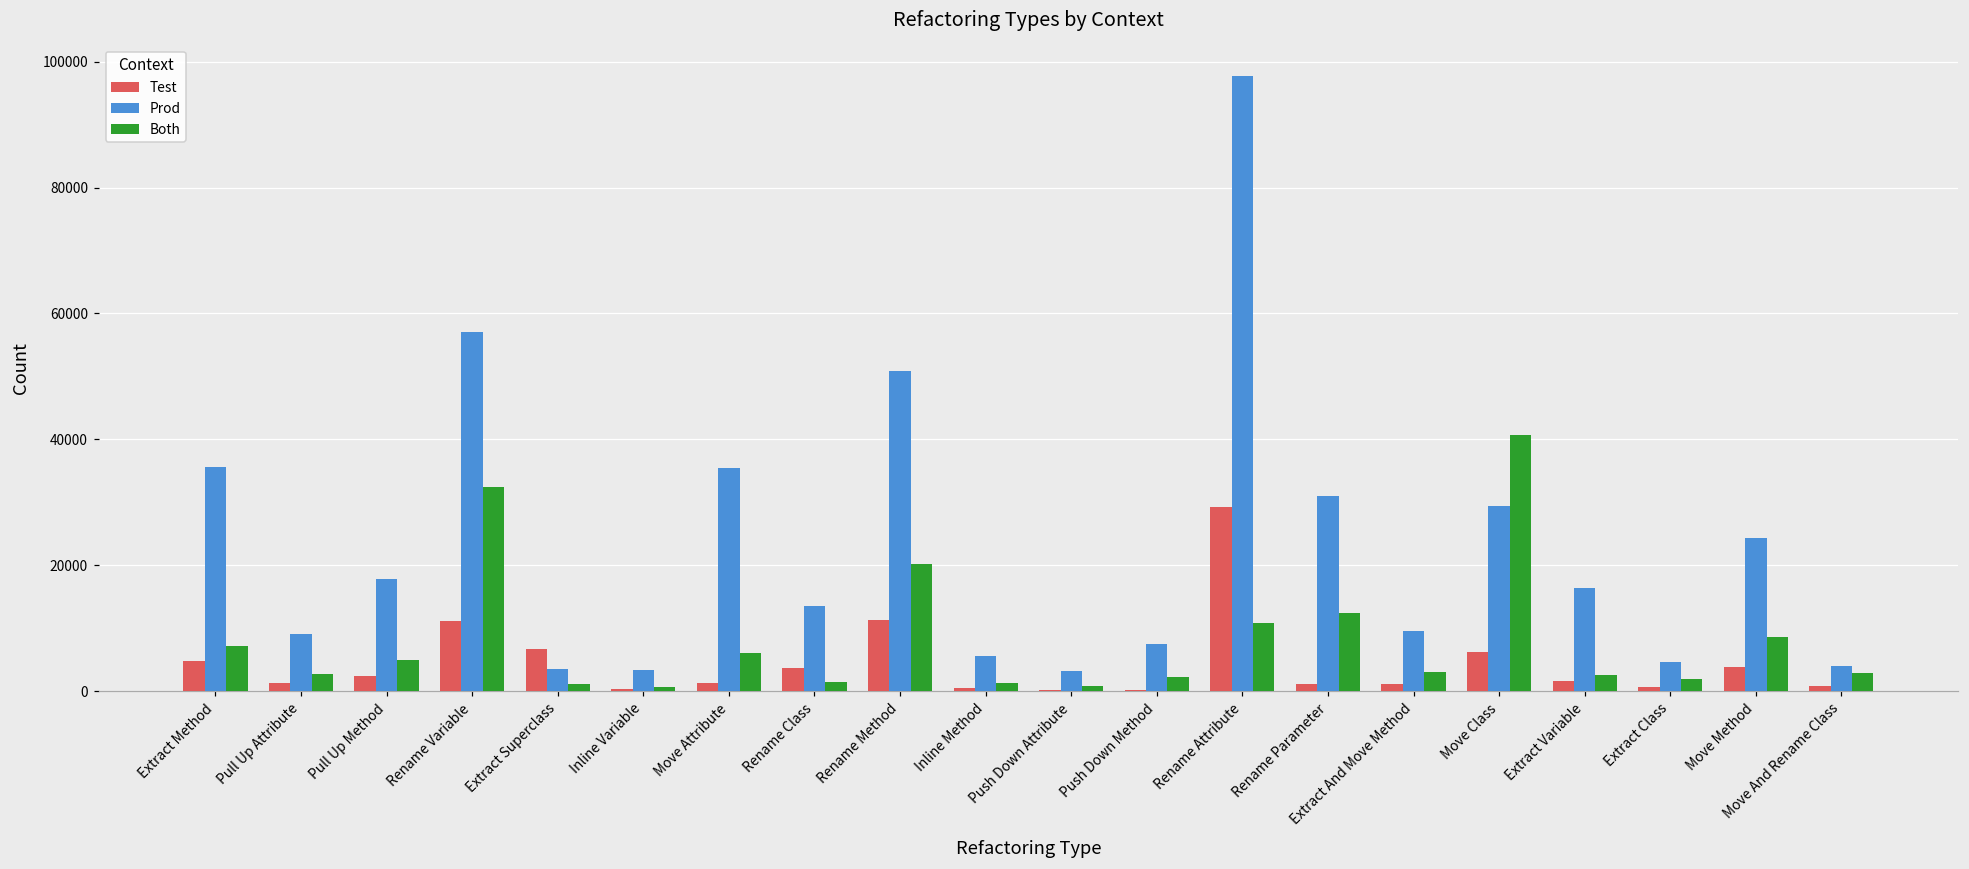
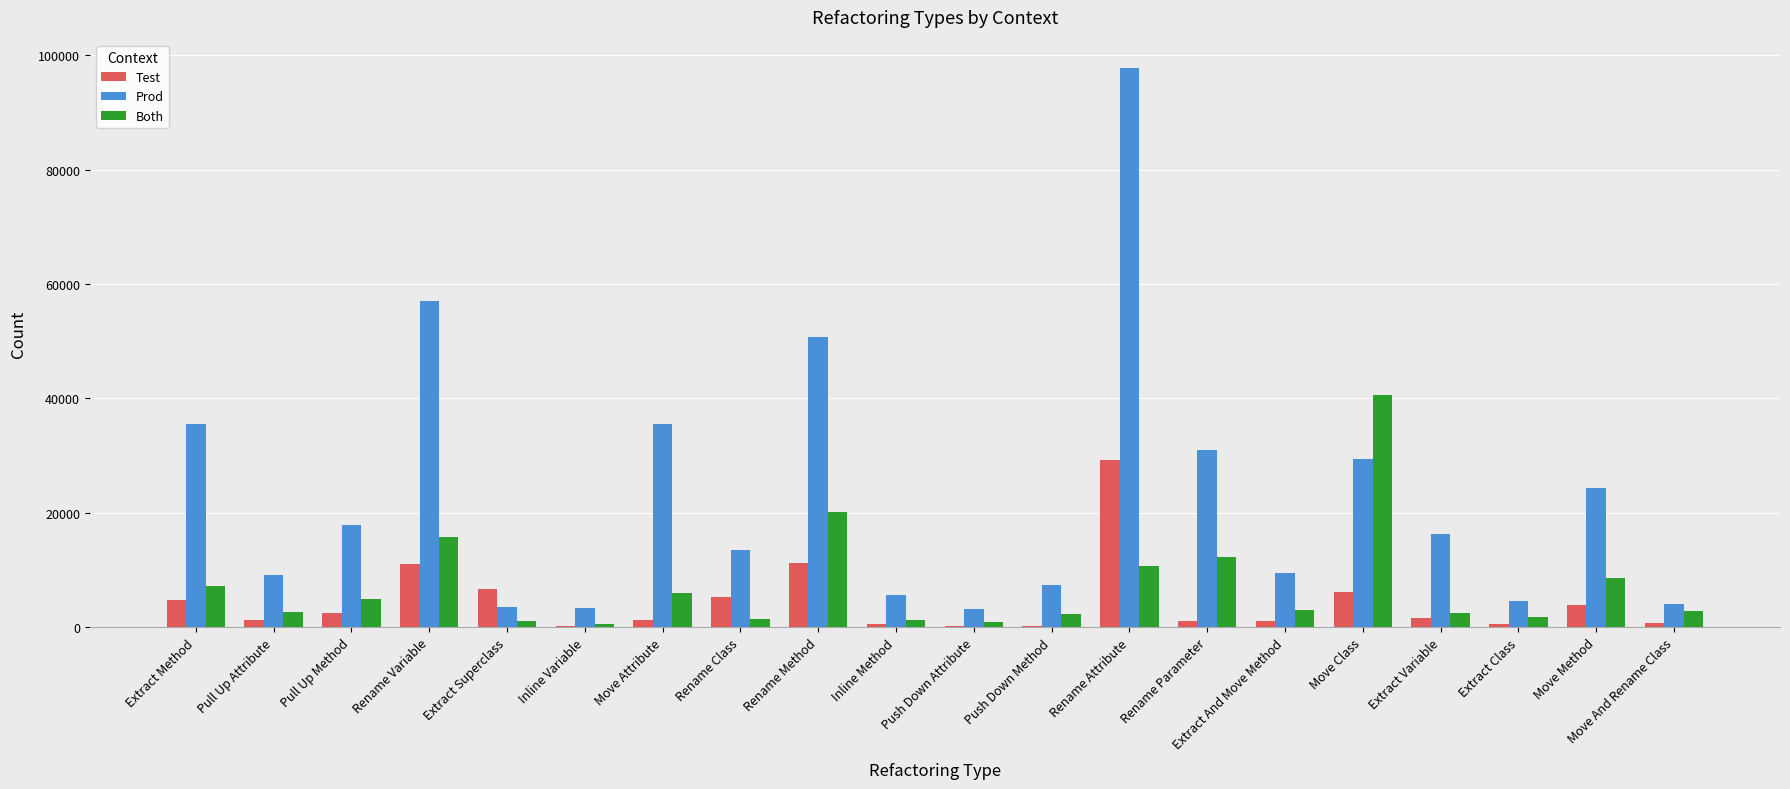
  {
    "Test": {
      "Extract Method": 5000,
      "Pull Up Attribute": 1000,
      "Pull Up Method": 2000,
      "Rename Variable": 11000,
      "Extract Superclass": 7000,
      "Move Attribute": 1000,
-     "Rename Class": 4000,
+     "Rename Class": 5000,
      "Rename Method": 11000,
      "Inline Method": 1000,
      "Rename Attribute": 29000,
      "Rename Parameter": 1000,
      "Extract And Move Method": 1000,
      "Move Class": 6000,
      "Extract Variable": 2000,
      "Extract Class": 1000,
      "Move Method": 4000,
      "Move And Rename Class": 1000
    },
    "Prod": {
      "Extract Method": 36000,
      "Pull Up Attribute": 9000,
      "Pull Up Method": 18000,
      "Rename Variable": 57000,
      "Extract Superclass": 4000,
      "Inline Variable": 3000,
      "Move Attribute": 35000,
      "Rename Class": 14000,
      "Rename Method": 51000,
      "Inline Method": 6000,
      "Push Down Attribute": 3000,
      "Push Down Method": 7000,
      "Rename Attribute": 98000,
      "Rename Parameter": 31000,
      "Extract And Move Method": 9000,
      "Move Class": 29000,
      "Extract Variable": 16000,
      "Extract Class": 5000,
      "Move Method": 24000,
      "Move And Rename Class": 4000
    },
    "Both": {
      "Extract Method": 7000,
      "Pull Up Attribute": 3000,
      "Pull Up Method": 5000,
-     "Rename Variable": 32000,
+     "Rename Variable": 16000,
      "Extract Superclass": 1000,
      "Inline Variable": 1000,
      "Move Attribute": 6000,
      "Rename Class": 1000,
      "Rename Method": 20000,
      "Inline Method": 1000,
      "Push Down Attribute": 1000,
      "Push Down Method": 2000,
      "Rename Attribute": 11000,
      "Rename Parameter": 12000,
      "Extract And Move Method": 3000,
      "Move Class": 41000,
      "Extract Variable": 3000,
      "Extract Class": 2000,
      "Move Method": 9000,
      "Move And Rename Class": 3000
    }
  }
